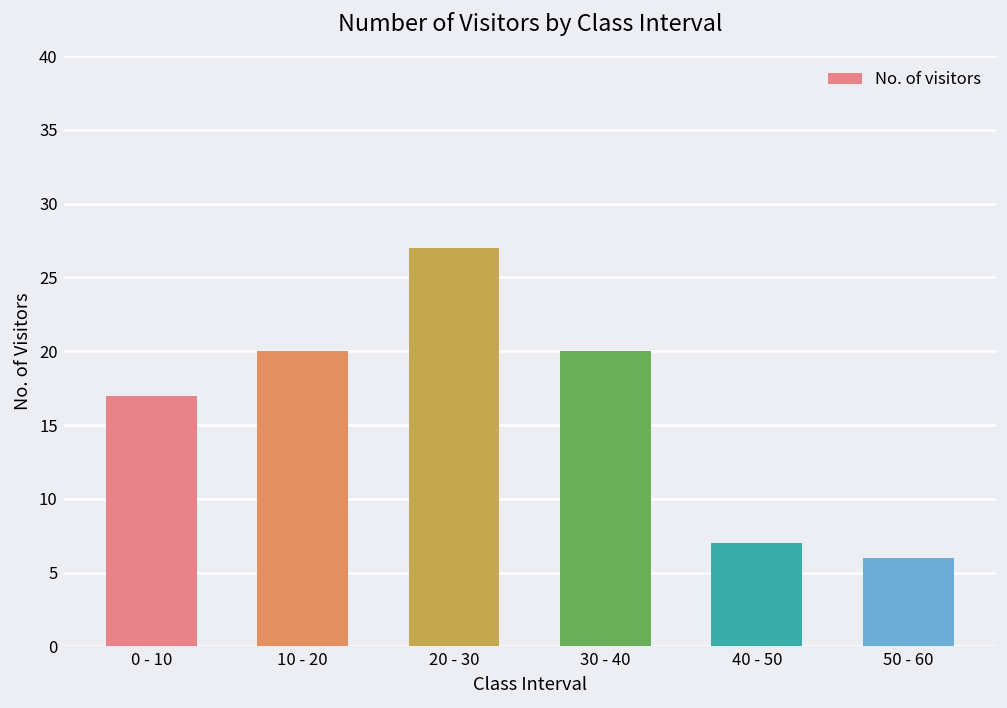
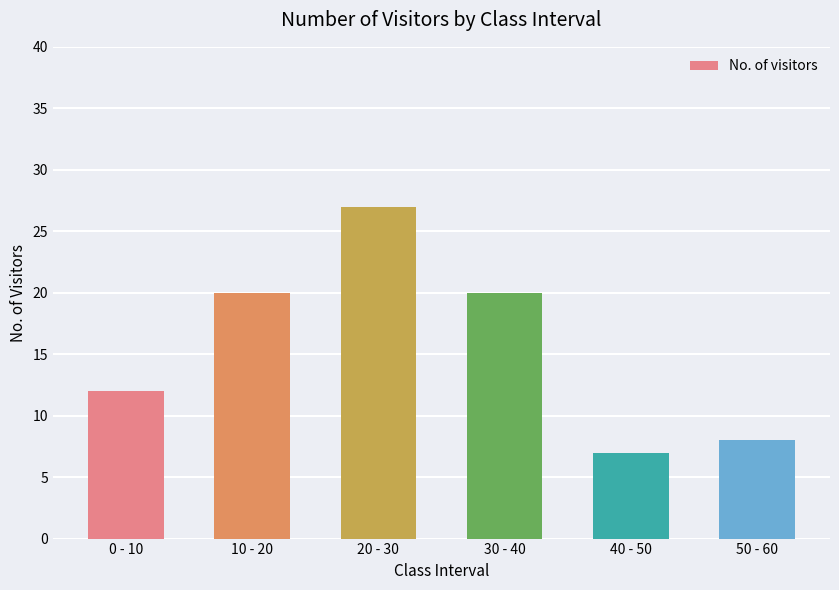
  {
-   "0 - 10": 17,
+   "0 - 10": 12,
    "10 - 20": 20,
    "20 - 30": 27,
    "30 - 40": 20,
    "40 - 50": 7,
-   "50 - 60": 6
+   "50 - 60": 8
  }
